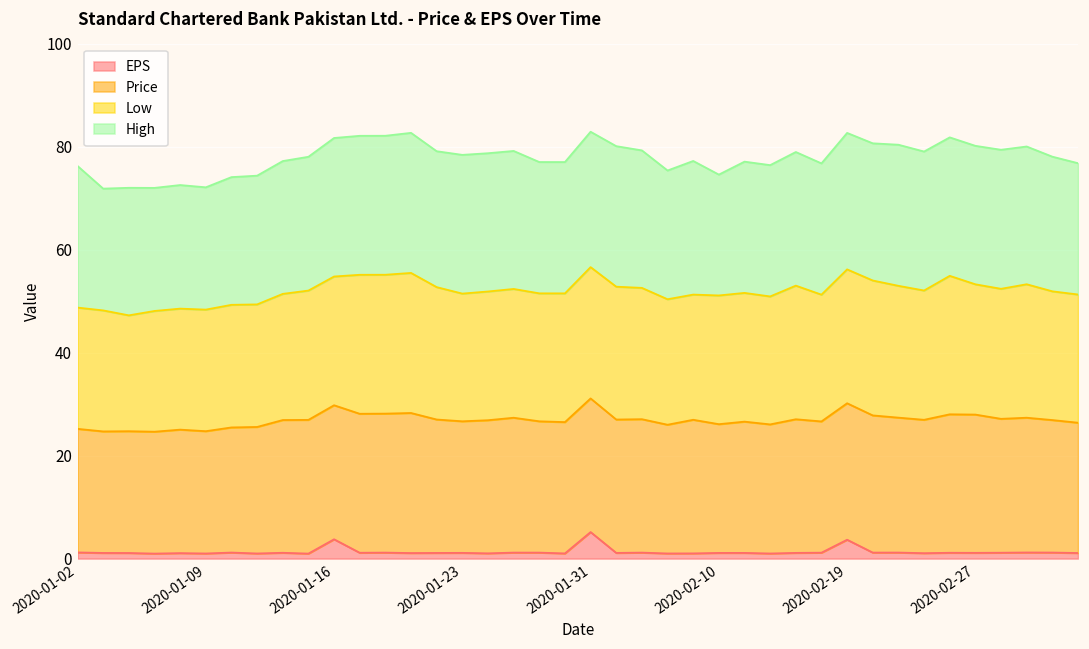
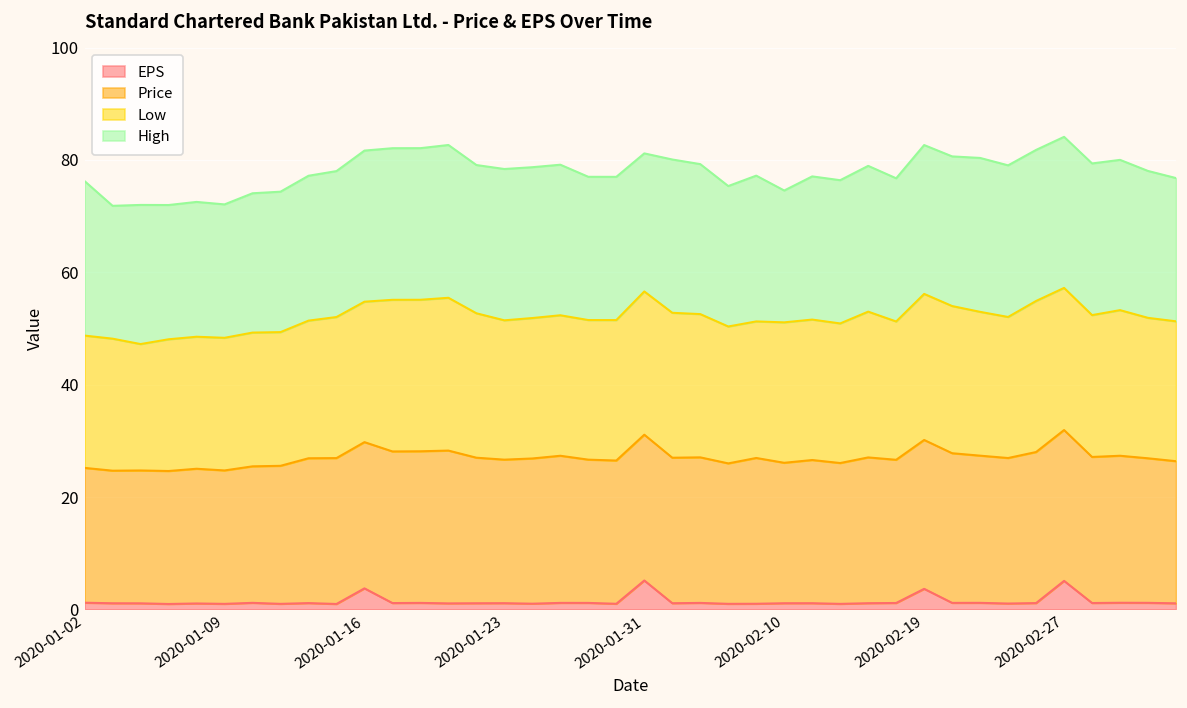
  {
    "EPS": {
      "2020-01-02": 1,
      "2020-01-09": 1,
      "2020-01-16": 4,
      "2020-01-23": 1,
      "2020-01-31": 5,
      "2020-02-10": 1,
      "2020-02-19": 4,
-     "2020-02-27": 1
+     "2020-02-27": 5
    },
    "High": {
      "2020-01-02": 27,
      "2020-01-09": 24,
      "2020-01-16": 27,
      "2020-01-23": 27,
-     "2020-01-31": 26,
+     "2020-01-31": 25,
      "2020-02-10": 23,
      "2020-02-19": 26,
      "2020-02-27": 27
    }
  }
